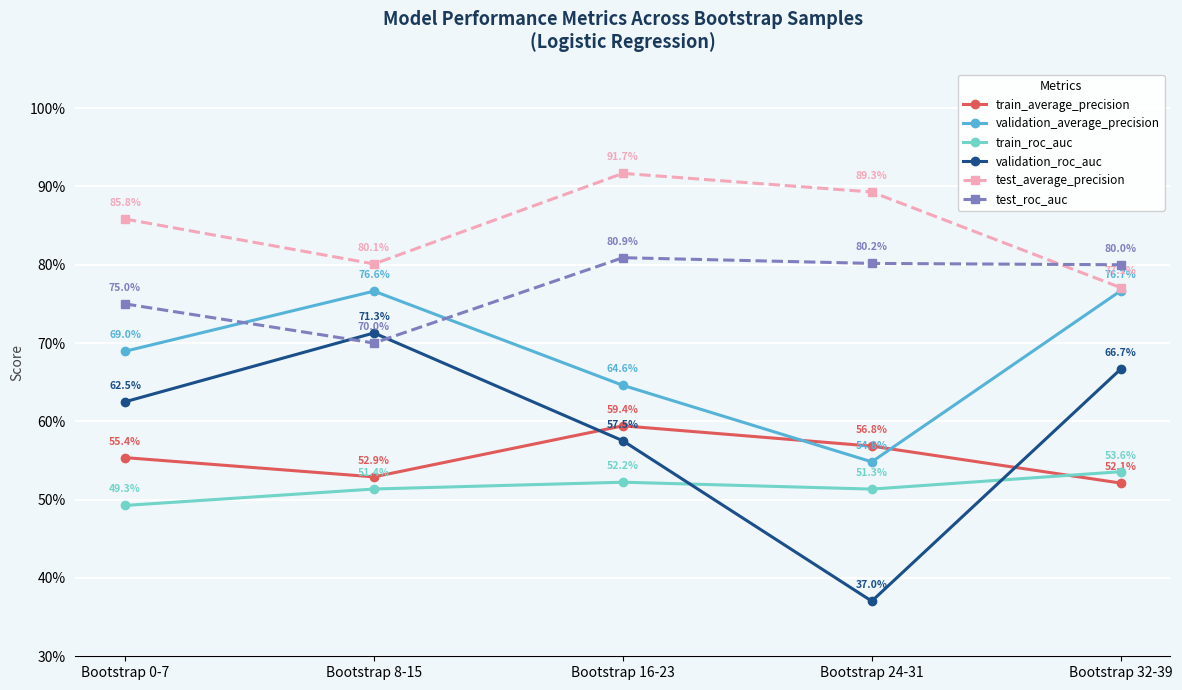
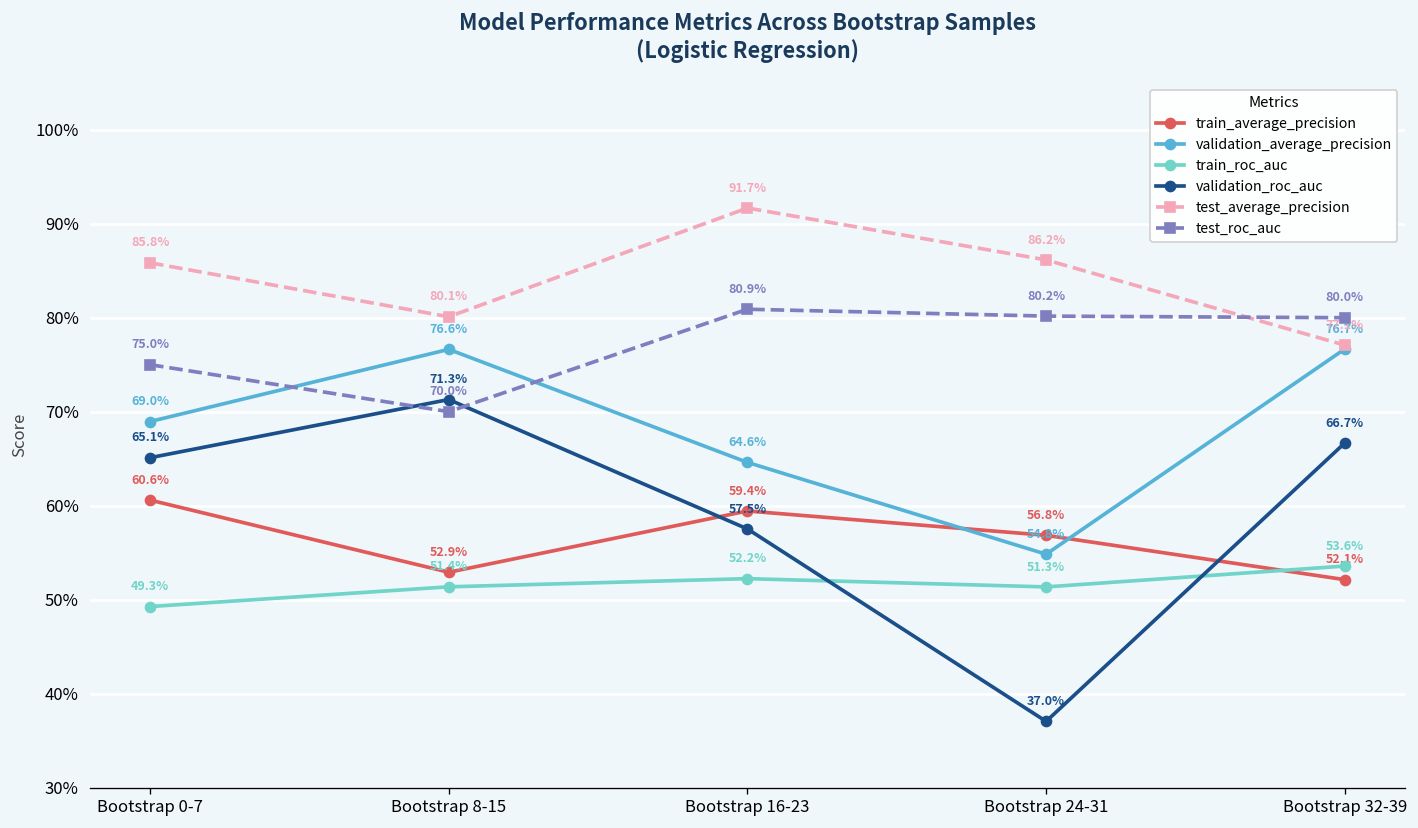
  {
    "train_average_precision": {
-     "Bootstrap 0-7": "55.4%",
+     "Bootstrap 0-7": "60.6%",
      "Bootstrap 8-15": "52.9%",
      "Bootstrap 16-23": "59.4%",
      "Bootstrap 24-31": "56.8%"
    },
    "validation_roc_auc": {
-     "Bootstrap 0-7": "62.5%",
+     "Bootstrap 0-7": "65.1%",
      "Bootstrap 8-15": "71.3%",
      "Bootstrap 24-31": "37.0%",
      "Bootstrap 32-39": "66.7%"
    },
    "test_average_precision": {
      "Bootstrap 0-7": "85.8%",
      "Bootstrap 8-15": "80.1%",
      "Bootstrap 16-23": "91.7%",
-     "Bootstrap 24-31": "89.3%"
+     "Bootstrap 24-31": "86.2%"
    },
    "test_roc_auc": {
      "Bootstrap 0-7": "75.0%",
      "Bootstrap 16-23": "80.9%",
      "Bootstrap 24-31": "80.2%",
      "Bootstrap 32-39": "80.0%"
    }
  }
